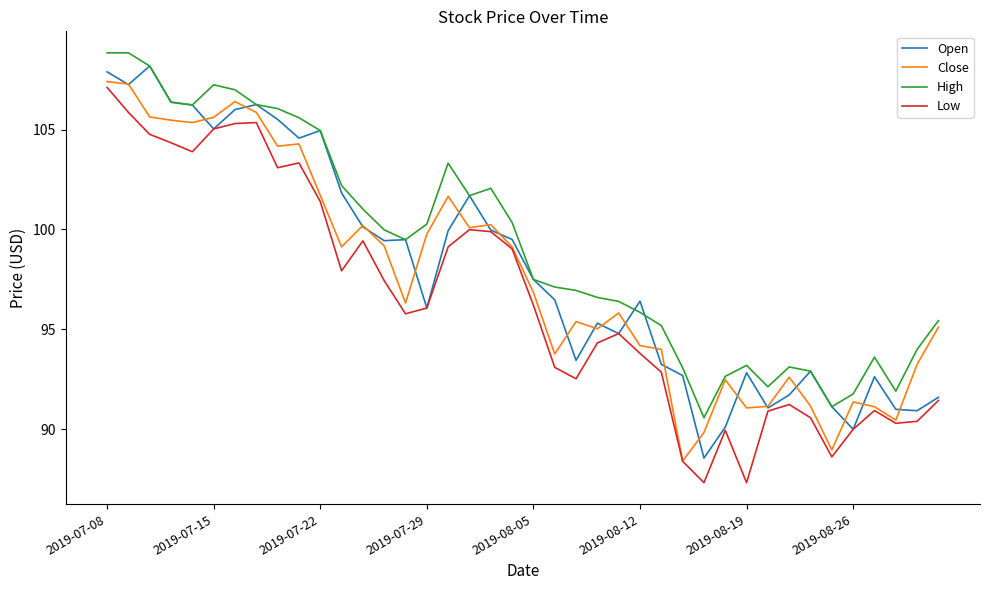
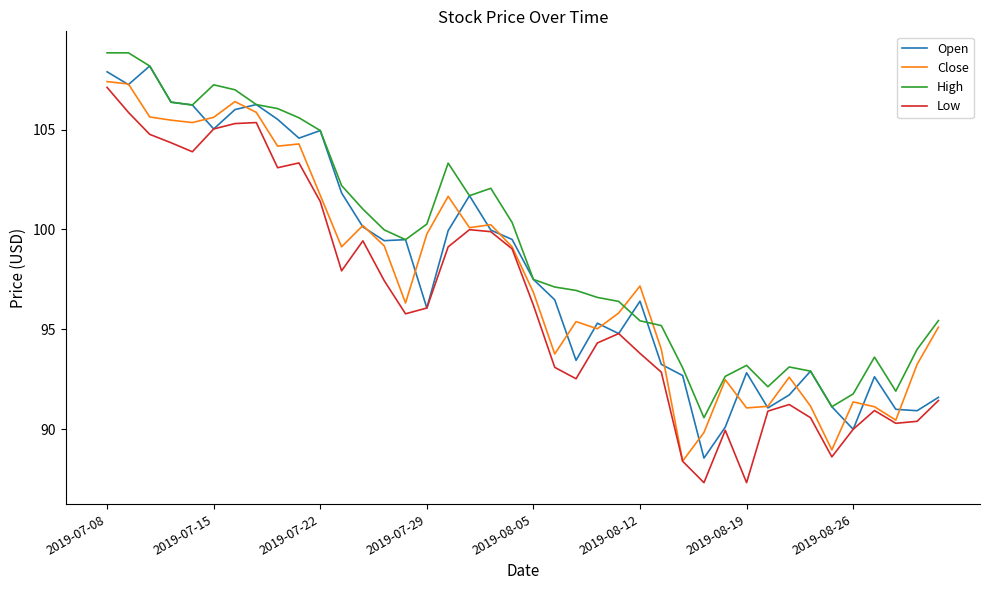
  {
    "Open": {
      "2019-07-08": 107.9,
      "2019-08-12": 96.4,
      "2019-08-19": 92.8
    },
    "Close": {
      "2019-07-08": 107.4,
      "2019-07-15": 105.6,
      "2019-07-22": 101.7,
      "2019-07-29": 99.8,
      "2019-08-05": 96.8,
-     "2019-08-12": 94.2,
+     "2019-08-12": 97.2,
      "2019-08-19": 91.1,
      "2019-08-26": 91.4
    },
    "High": {
      "2019-07-08": 108.8,
      "2019-07-15": 107.2,
      "2019-07-29": 100.3,
-     "2019-08-12": 95.9,
+     "2019-08-12": 95.4,
      "2019-08-19": 93.2,
      "2019-08-26": 91.8
    },
    "Low": {
      "2019-07-08": 107.1,
      "2019-07-22": 101.4,
      "2019-08-05": 96.2,
      "2019-08-12": 93.8,
      "2019-08-19": 87.3
    }
  }
